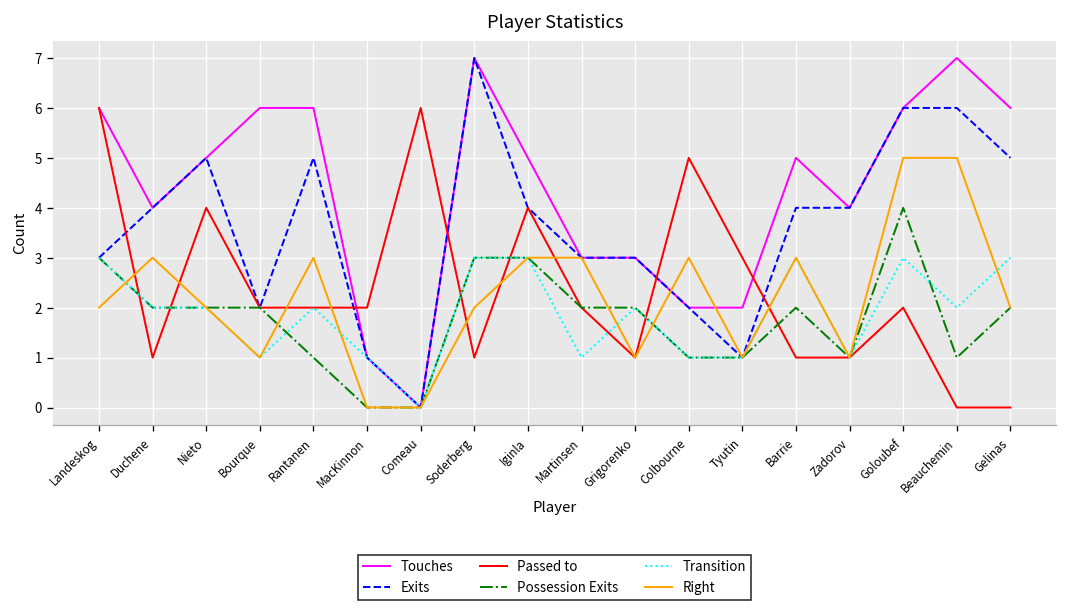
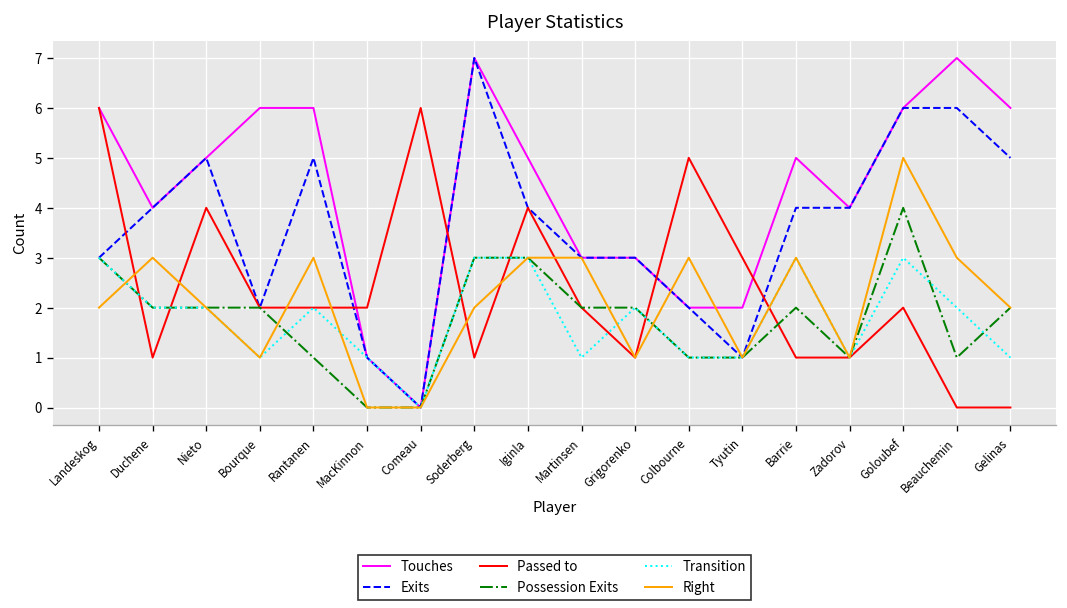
  {
    "Touches": {
      "Bourque": 6,
      "Rantanen": 6,
      "Iginla": 5,
      "Tyutin": 2,
      "Barrie": 5,
      "Beauchemin": 7,
      "Gelinas": 6
    },
    "Exits": {
      "Rantanen": 5,
      "Barrie": 4,
      "Beauchemin": 6,
      "Gelinas": 5
    },
    "Passed to": {
      "Duchene": 1,
      "Nieto": 4,
      "MacKinnon": 2,
      "Comeau": 6,
      "Soderberg": 1,
      "Colbourne": 5,
      "Tyutin": 3,
      "Barrie": 1,
      "Goloubef": 2,
      "Beauchemin": 0,
      "Gelinas": 0
    },
    "Possession Exits": {
      "Rantanen": 1,
      "Barrie": 2,
      "Goloubef": 4,
      "Beauchemin": 1
    },
    "Transition": {
      "Martinsen": 1,
      "Goloubef": 3,
      "Beauchemin": 2,
-     "Gelinas": 3
+     "Gelinas": 1
    },
    "Right": {
      "Landeskog": 2,
      "Duchene": 3,
      "Rantanen": 3,
      "Soderberg": 2,
      "Colbourne": 3,
      "Goloubef": 5,
-     "Beauchemin": 5
+     "Beauchemin": 3
    }
  }
